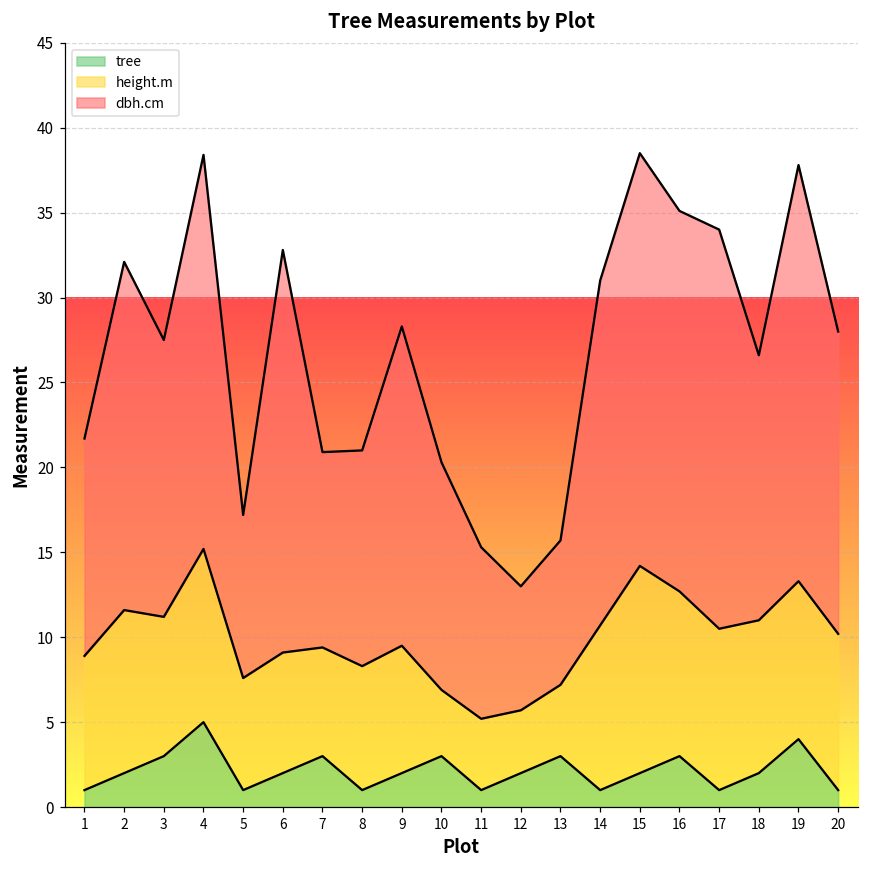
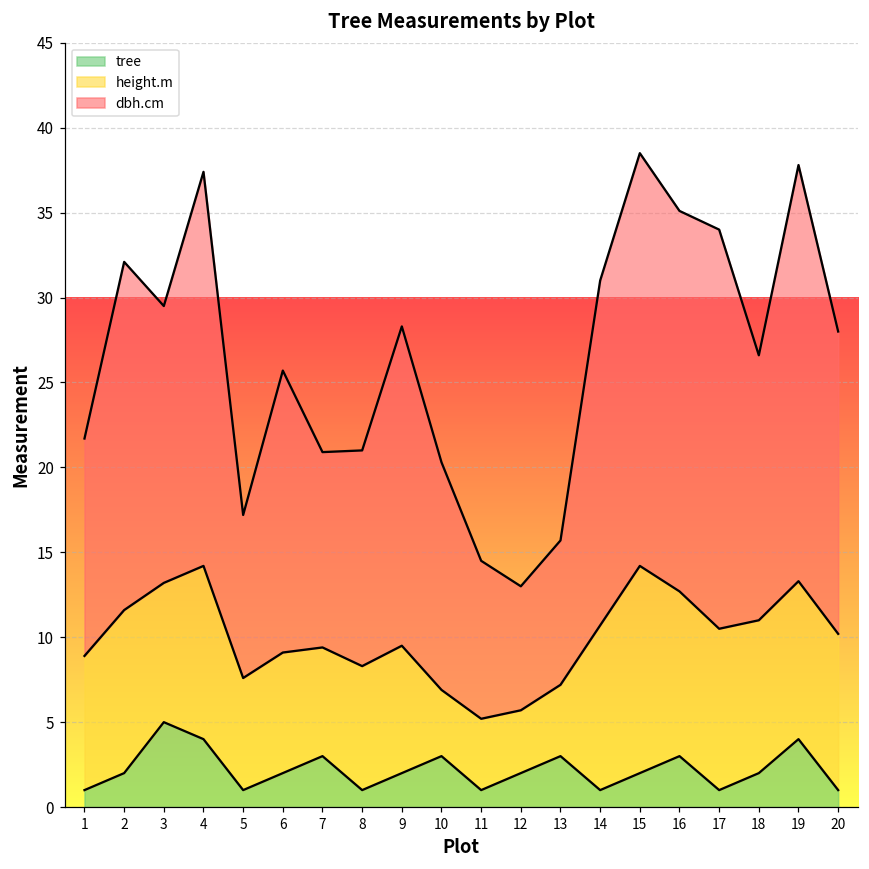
  {
    "tree": {
      "1": 1,
      "2": 2,
-     "3": 3,
-     "4": 5,
+     "3": 5,
+     "4": 4,
      "5": 1,
      "6": 2,
      "7": 3,
      "8": 1,
      "9": 2,
      "10": 3,
      "11": 1,
      "12": 2,
      "13": 3,
      "14": 1,
      "15": 2,
      "16": 3,
      "17": 1,
      "18": 2,
      "19": 4,
      "20": 1
    },
    "height.m": {
      "1": 7.9,
      "2": 9.6,
      "3": 8.2,
      "4": 10.2,
      "5": 6.6,
      "6": 7.1,
      "7": 6.4,
      "8": 7.3,
      "9": 7.5,
      "10": 3.9,
      "11": 4.2,
      "12": 3.7,
      "13": 4.2,
      "14": 9.7,
      "15": 12.2,
      "16": 9.7,
      "17": 9.5,
      "18": 9.0,
      "19": 9.3,
      "20": 9.2
    },
    "dbh.cm": {
      "1": 12.8,
      "2": 20.5,
      "3": 16.3,
      "4": 23.2,
      "5": 9.6,
-     "6": 23.7,
+     "6": 16.6,
      "7": 11.5,
      "8": 12.7,
      "9": 18.8,
      "10": 13.4,
-     "11": 10.1,
+     "11": 9.3,
      "12": 7.3,
      "13": 8.5,
      "14": 20.3,
      "15": 24.3,
      "16": 22.4,
      "17": 23.5,
      "18": 15.6,
      "19": 24.5,
      "20": 17.8
    }
  }
